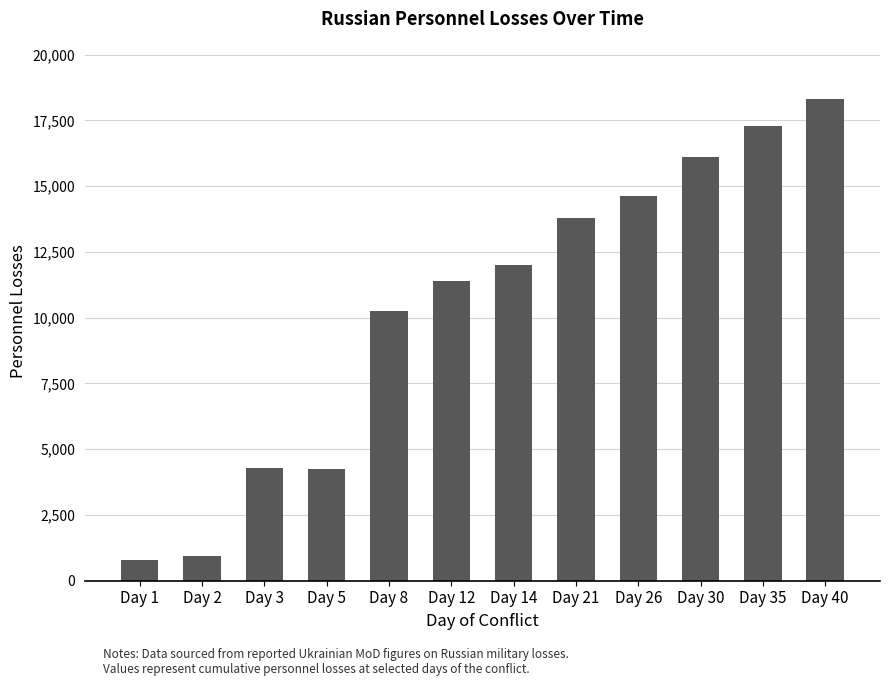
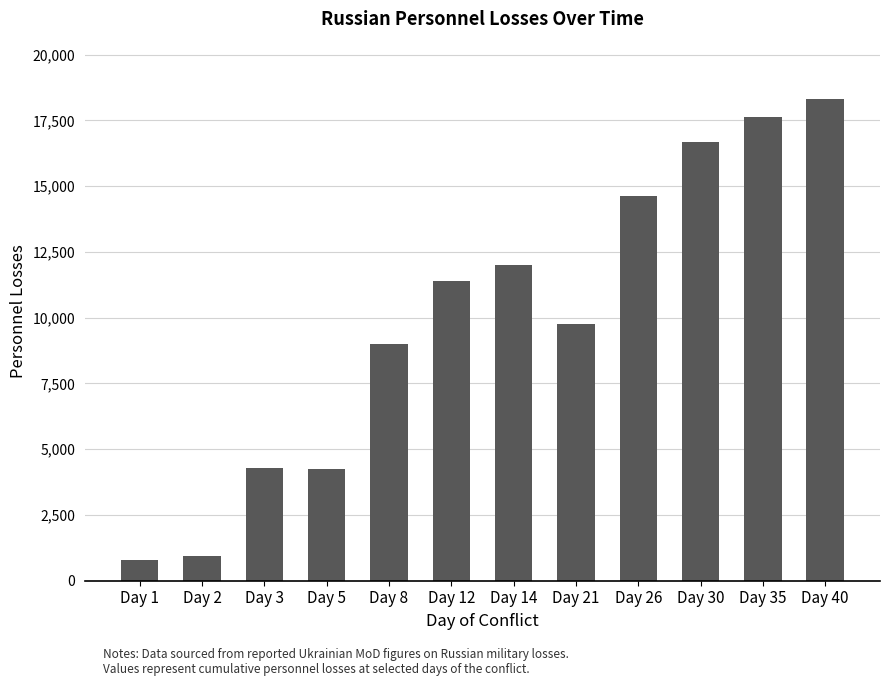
  {
    "Day 1": "800",
    "Day 2": "900",
    "Day 3": "4,300",
    "Day 5": "4,300",
-   "Day 8": "10,300",
+   "Day 8": "9,000",
    "Day 12": "11,400",
    "Day 14": "12,000",
-   "Day 21": "13,800",
+   "Day 21": "9,800",
    "Day 26": "14,600",
-   "Day 30": "16,100",
-   "Day 35": "17,300",
+   "Day 30": "16,700",
+   "Day 35": "17,600",
    "Day 40": "18,300"
  }
